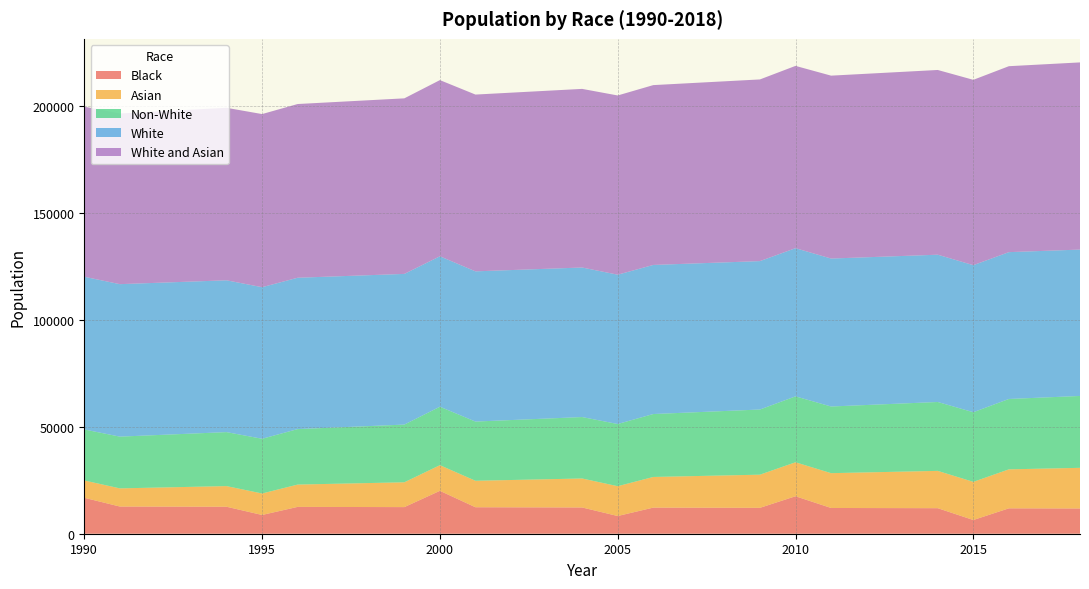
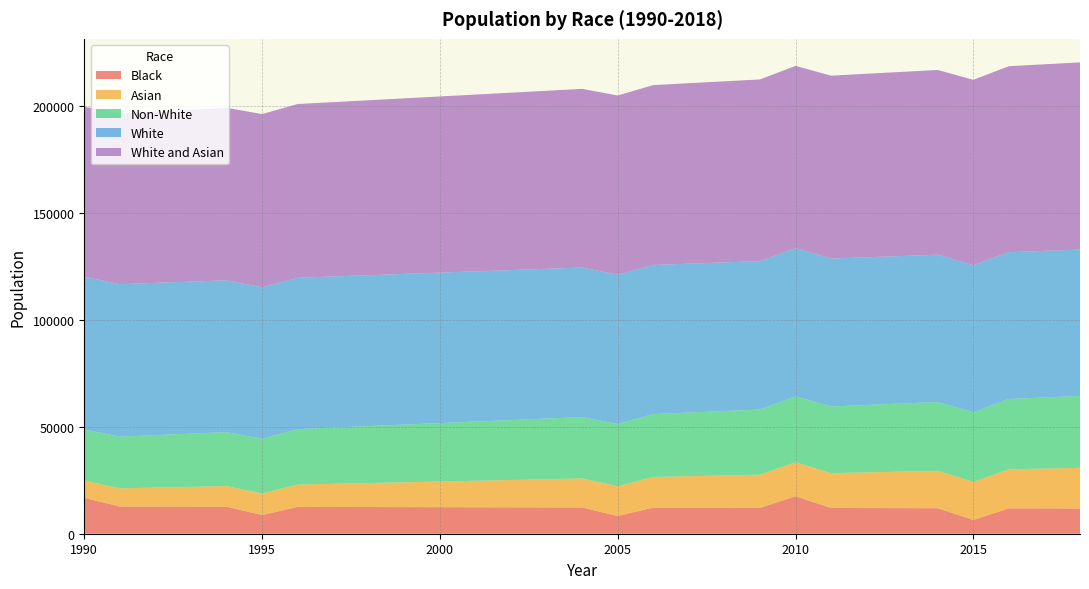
  {
    "Black": {
      "1990": 17000,
      "1995": 9000,
-     "2000": 20000,
+     "2000": 12000,
      "2005": 8000,
      "2010": 18000,
      "2015": 6000
    },
    "Asian": {
      "1990": 8000,
      "1995": 10000,
      "2000": 12000,
      "2005": 14000,
      "2010": 16000,
      "2015": 18000
    },
    "Non-White": {
      "1990": 24000,
      "1995": 26000,
      "2000": 27000,
      "2005": 29000,
      "2010": 31000,
      "2015": 33000
    },
    "White": {
      "1990": 71000,
      "1995": 71000,
      "2000": 70000,
      "2005": 70000,
      "2010": 69000,
      "2015": 69000
    },
    "White and Asian": {
      "1990": 80000,
      "1995": 81000,
      "2000": 82000,
      "2005": 84000,
      "2010": 85000,
      "2015": 87000
    }
  }
